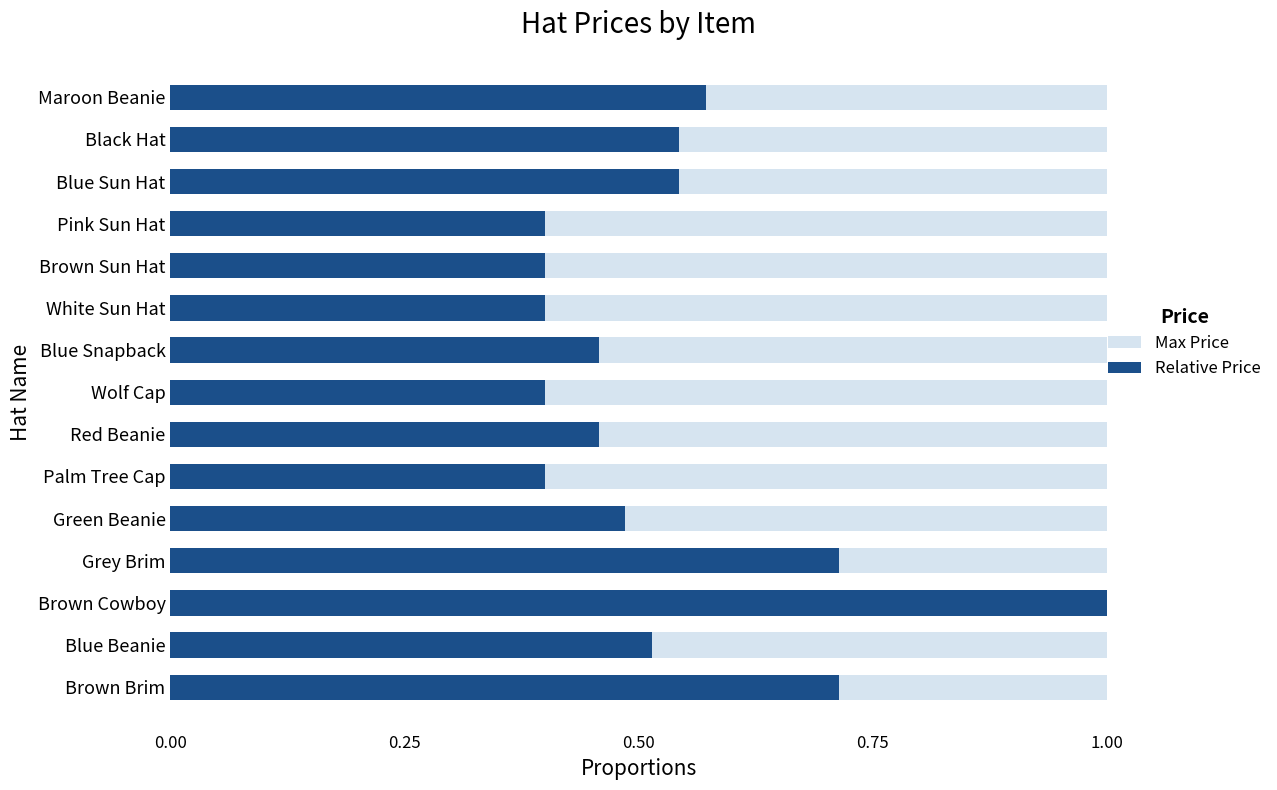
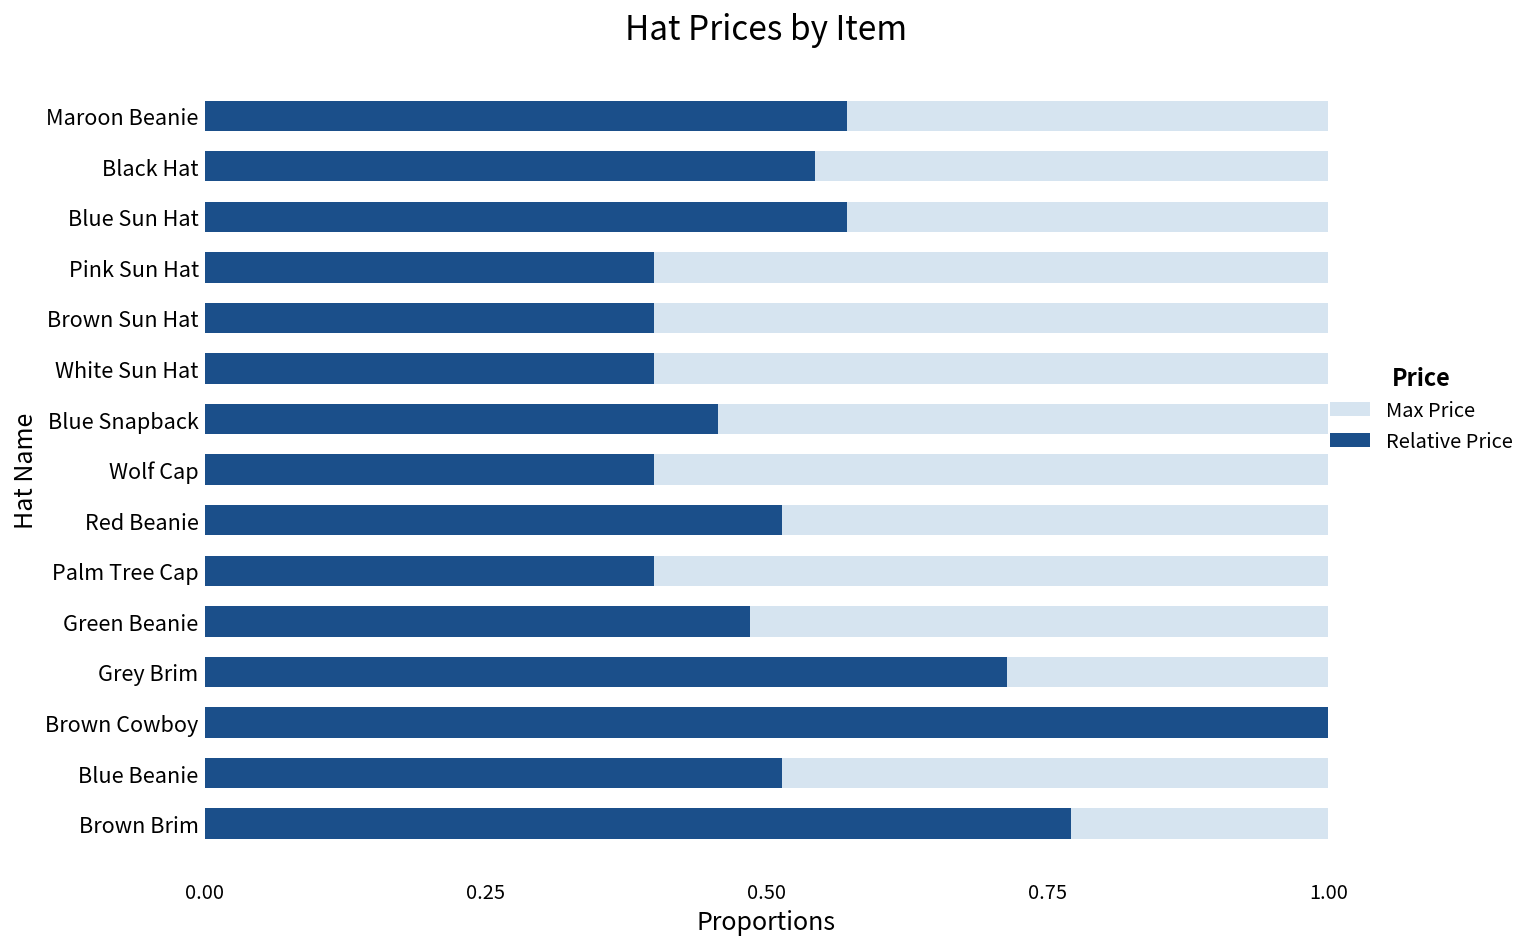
  {
    "Max Price": {
      "Maroon Beanie": 1.00,
      "Black Hat": 1.00,
      "Blue Sun Hat": 1.00,
      "Pink Sun Hat": 1.00,
      "Brown Sun Hat": 1.00,
      "White Sun Hat": 1.00,
      "Blue Snapback": 1.00,
      "Wolf Cap": 1.00,
      "Red Beanie": 1.00,
      "Palm Tree Cap": 1.00,
      "Green Beanie": 1.00,
      "Grey Brim": 1.00,
      "Brown Cowboy": 1.00,
      "Blue Beanie": 1.00,
      "Brown Brim": 1.00
    },
    "Relative Price": {
-     "Blue Sun Hat": 0.54,
-     "Red Beanie": 0.46,
+     "Blue Sun Hat": 0.57,
+     "Red Beanie": 0.51,
      "Brown Cowboy": 1.00,
-     "Brown Brim": 0.71
+     "Brown Brim": 0.77
    }
  }
